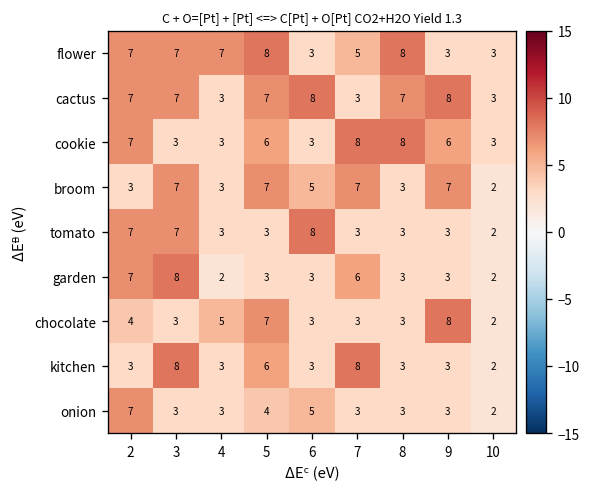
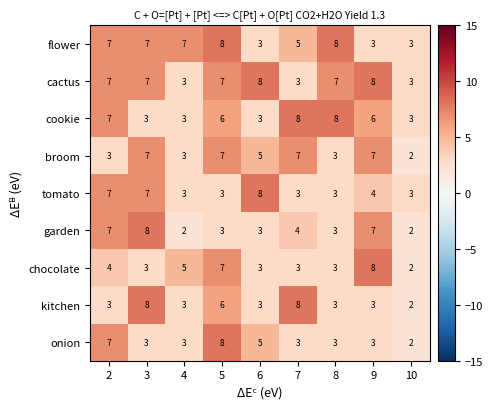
  {
    "flower": {
      "2": 7,
      "3": 7,
      "4": 7,
      "5": 8,
      "6": 3,
      "7": 5,
      "8": 8,
      "9": 3,
      "10": 3
    },
    "cactus": {
      "2": 7,
      "3": 7,
      "4": 3,
      "5": 7,
      "6": 8,
      "7": 3,
      "8": 7,
      "9": 8,
      "10": 3
    },
    "cookie": {
      "2": 7,
      "3": 3,
      "4": 3,
      "5": 6,
      "6": 3,
      "7": 8,
      "8": 8,
      "9": 6,
      "10": 3
    },
    "broom": {
      "2": 3,
      "3": 7,
      "4": 3,
      "5": 7,
      "6": 5,
      "7": 7,
      "8": 3,
      "9": 7,
      "10": 2
    },
    "tomato": {
      "2": 7,
      "3": 7,
      "4": 3,
      "5": 3,
      "6": 8,
      "7": 3,
      "8": 3,
-     "9": 3,
-     "10": 2
+     "9": 4,
+     "10": 3
    },
    "garden": {
      "2": 7,
      "3": 8,
      "4": 2,
      "5": 3,
      "6": 3,
-     "7": 6,
+     "7": 4,
      "8": 3,
-     "9": 3,
+     "9": 7,
      "10": 2
    },
    "chocolate": {
      "2": 4,
      "3": 3,
      "4": 5,
      "5": 7,
      "6": 3,
      "7": 3,
      "8": 3,
      "9": 8,
      "10": 2
    },
    "kitchen": {
      "2": 3,
      "3": 8,
      "4": 3,
      "5": 6,
      "6": 3,
      "7": 8,
      "8": 3,
      "9": 3,
      "10": 2
    },
    "onion": {
      "2": 7,
      "3": 3,
      "4": 3,
-     "5": 4,
+     "5": 8,
      "6": 5,
      "7": 3,
      "8": 3,
      "9": 3,
      "10": 2
    }
  }
